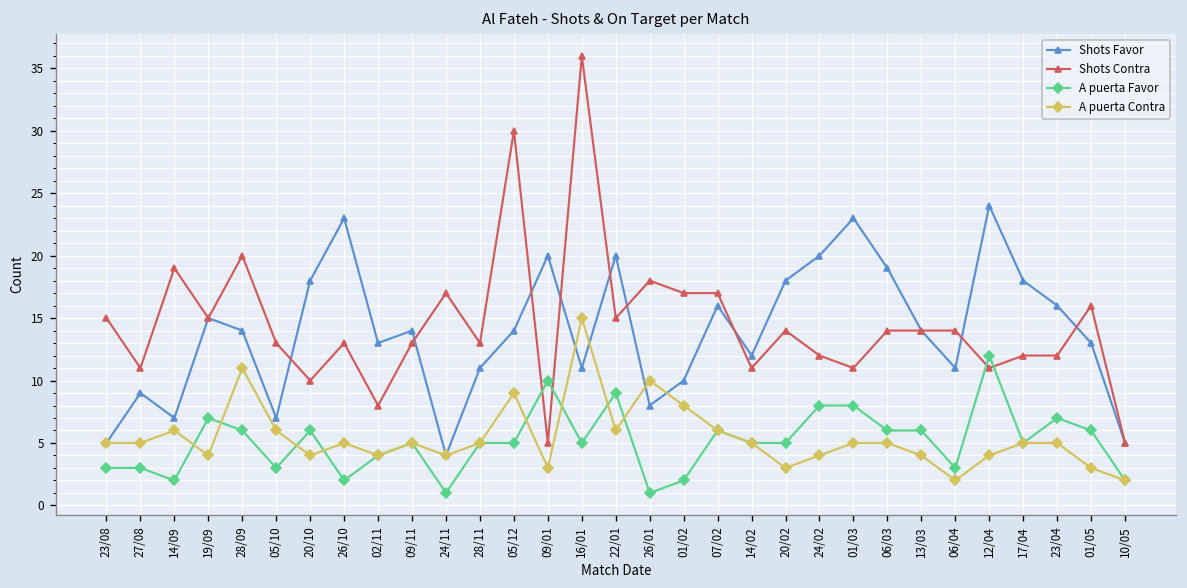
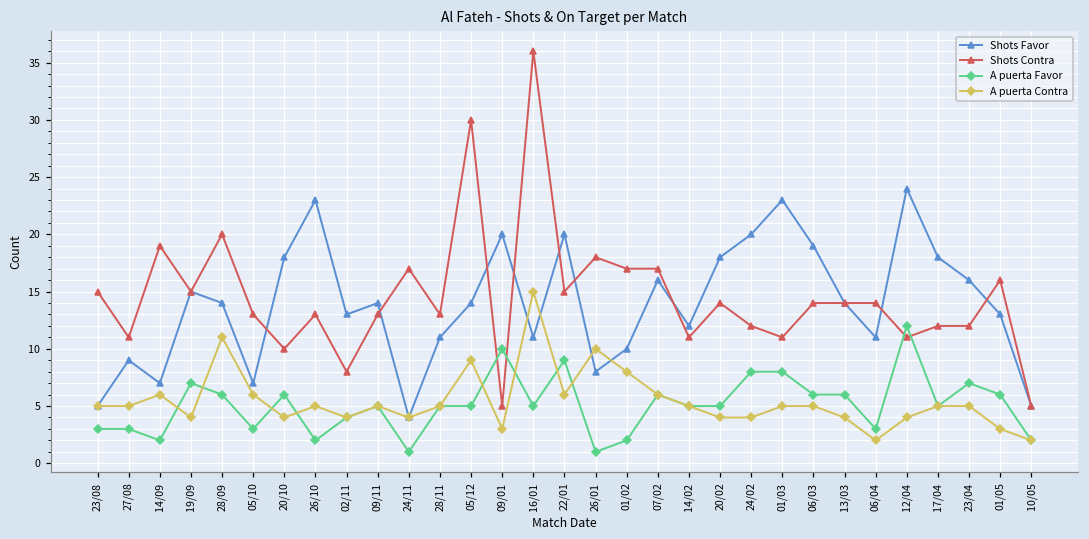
  {
    "Shots Favor": {
      "27/08": 9,
      "14/09": 7,
      "28/09": 14,
      "05/10": 7,
      "20/10": 18,
      "26/10": 23,
      "02/11": 13,
      "09/11": 14,
      "28/11": 11,
      "05/12": 14,
      "09/01": 20,
      "16/01": 11,
      "22/01": 20,
      "26/01": 8,
      "01/02": 10,
      "07/02": 16,
      "14/02": 12,
      "20/02": 18,
      "24/02": 20,
      "01/03": 23,
      "06/03": 19,
      "06/04": 11,
      "12/04": 24,
      "17/04": 18,
      "23/04": 16,
      "01/05": 13
    },
    "Shots Contra": {
      "23/08": 15,
      "27/08": 11,
      "14/09": 19,
      "28/09": 20,
      "05/10": 13,
      "20/10": 10,
      "26/10": 13,
      "02/11": 8,
      "09/11": 13,
      "24/11": 17,
      "28/11": 13,
      "05/12": 30,
      "09/01": 5,
      "16/01": 36,
      "22/01": 15,
      "26/01": 18,
      "01/02": 17,
      "07/02": 17,
      "14/02": 11,
      "20/02": 14,
      "24/02": 12,
      "01/03": 11,
      "06/03": 14,
      "06/04": 14,
      "12/04": 11,
      "17/04": 12,
      "23/04": 12,
      "01/05": 16
    },
    "A puerta Favor": {
      "23/08": 3,
      "27/08": 3,
      "14/09": 2,
      "19/09": 7,
      "28/09": 6,
      "05/10": 3,
      "20/10": 6,
      "26/10": 2,
      "24/11": 1,
      "05/12": 5,
      "09/01": 10,
      "16/01": 5,
      "22/01": 9,
      "26/01": 1,
      "01/02": 2,
      "20/02": 5,
      "24/02": 8,
      "01/03": 8,
      "06/03": 6,
      "13/03": 6,
      "06/04": 3,
      "12/04": 12,
      "23/04": 7,
      "01/05": 6
    },
    "A puerta Contra": {
      "27/08": 5,
      "14/09": 6,
      "19/09": 4,
      "28/09": 11,
      "05/10": 6,
      "20/10": 4,
      "26/10": 5,
      "05/12": 9,
      "09/01": 3,
      "16/01": 15,
      "22/01": 6,
      "26/01": 10,
      "01/02": 8,
-     "20/02": 3,
+     "20/02": 4,
      "24/02": 4,
      "01/03": 5,
      "06/03": 5,
      "13/03": 4,
      "06/04": 2,
      "12/04": 4,
      "23/04": 5,
      "01/05": 3
    }
  }
